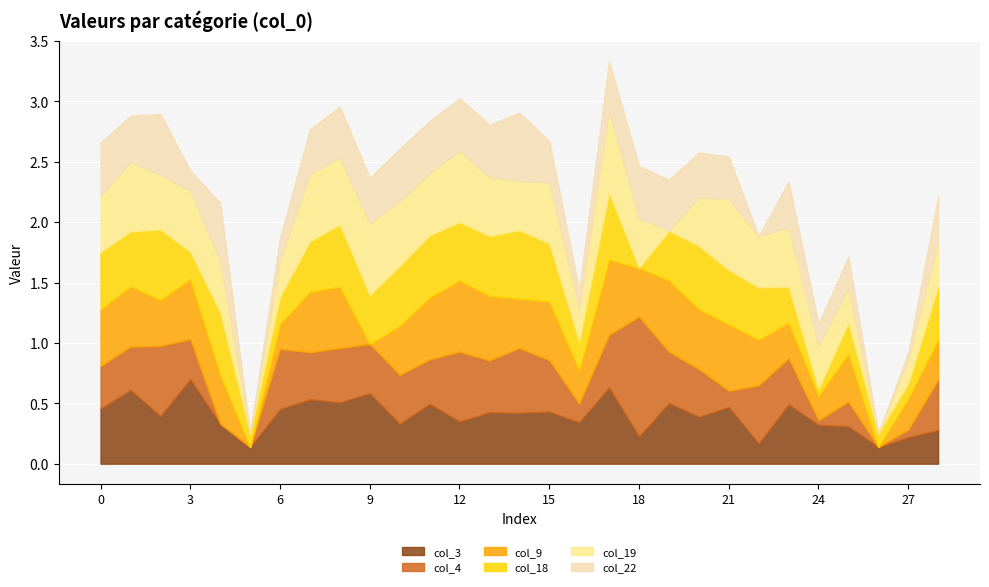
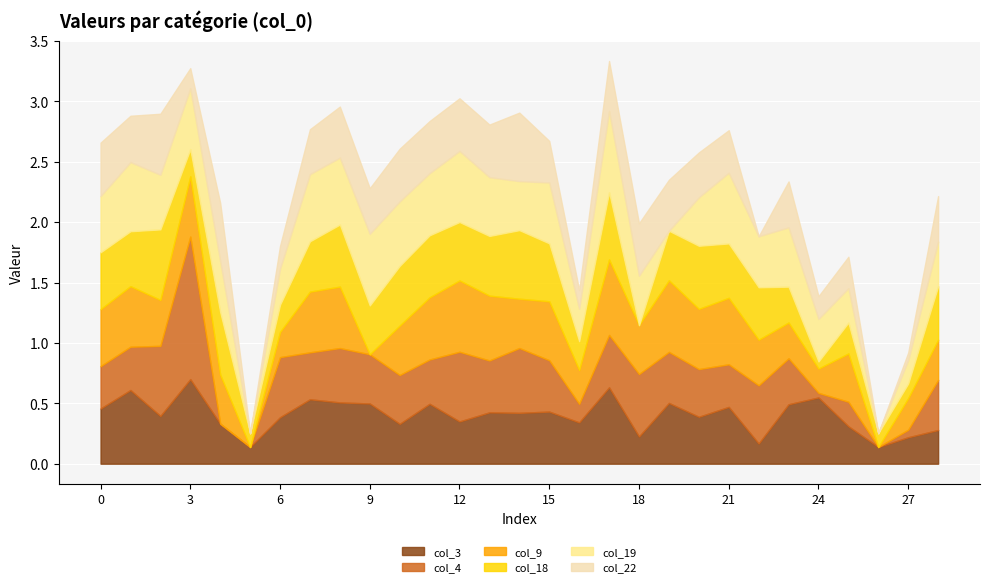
  {
    "col_3": {
      "0": 0.46,
      "3": 0.70,
-     "6": 0.45,
-     "9": 0.58,
+     "6": 0.38,
+     "9": 0.50,
      "12": 0.35,
      "15": 0.43,
      "18": 0.23,
      "21": 0.47,
-     "24": 0.32,
+     "24": 0.55,
      "27": 0.22
    },
    "col_4": {
      "0": 0.35,
-     "3": 0.33,
+     "3": 1.18,
      "6": 0.50,
      "12": 0.58,
      "15": 0.43,
-     "18": 0.99,
-     "21": 0.13,
+     "18": 0.52,
+     "21": 0.35,
      "24": 0.04,
      "27": 0.06
    }
  }
